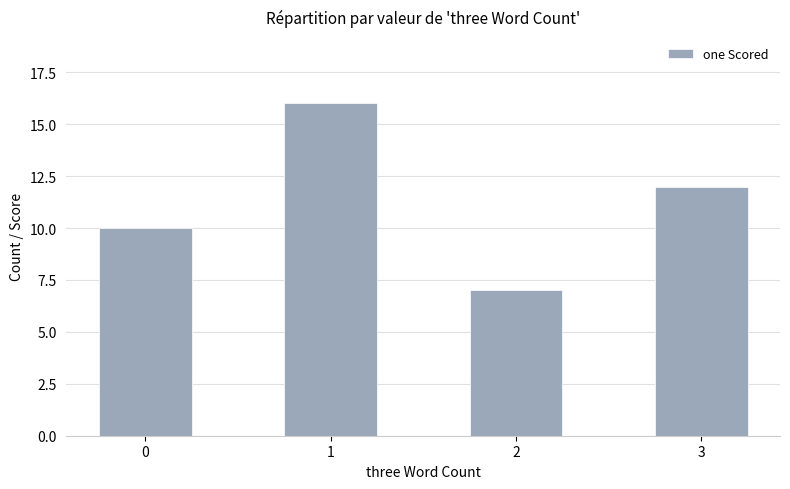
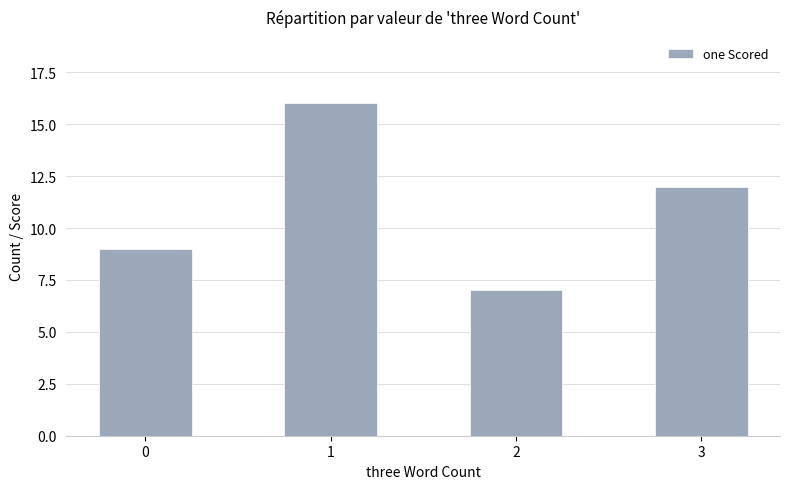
  {
-   "0": 10,
+   "0": 9,
    "1": 16,
    "2": 7,
    "3": 12
  }
